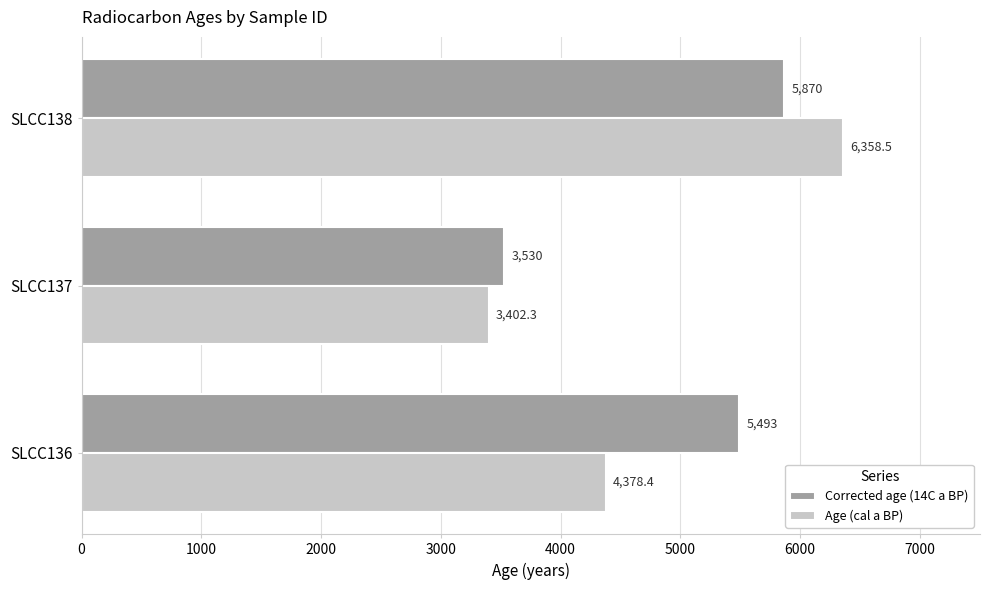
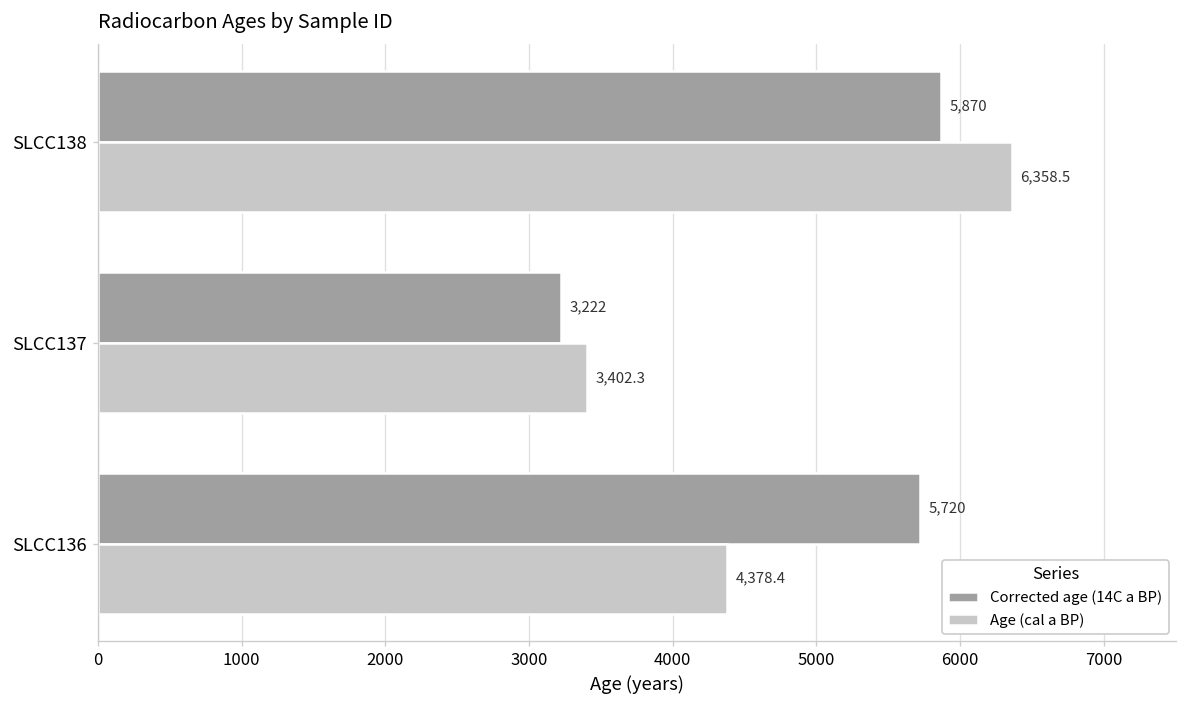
  {
    "Corrected age (14C a BP)": {
      "SLCC138": "5,870",
-     "SLCC137": "3,530",
-     "SLCC136": "5,493"
+     "SLCC137": "3,222",
+     "SLCC136": "5,720"
    },
    "Age (cal a BP)": {
      "SLCC138": "6,358.5",
      "SLCC137": "3,402.3",
      "SLCC136": "4,378.4"
    }
  }
